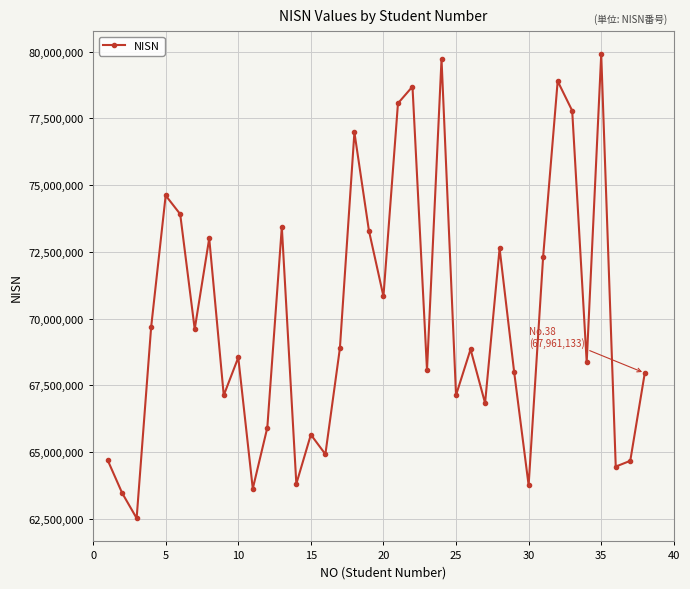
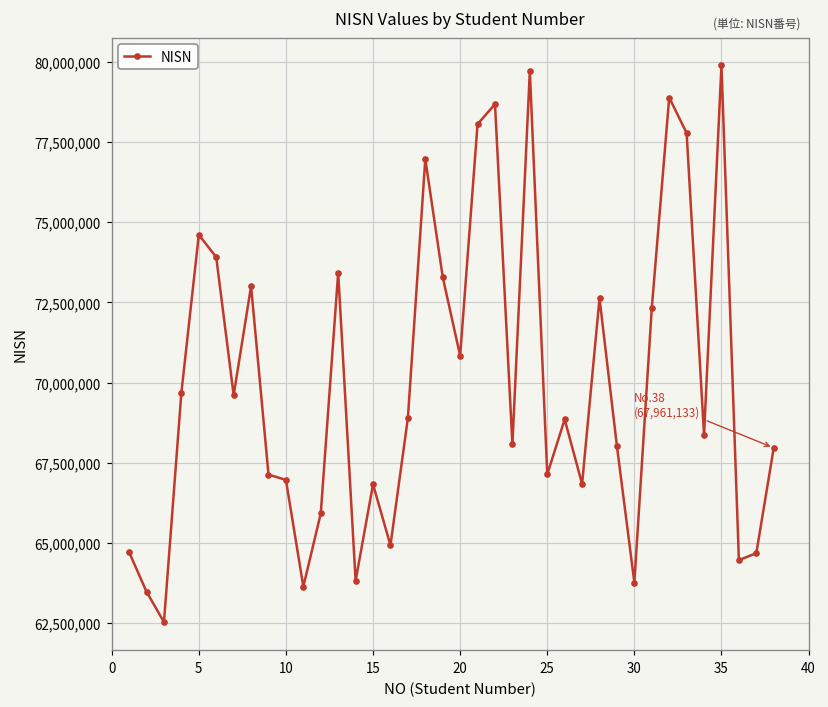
  {
    "5": "74,600,000",
-   "10": "68,500,000",
-   "15": "65,700,000",
+   "10": "67,000,000",
+   "15": "66,800,000",
    "20": "70,800,000",
    "25": "67,100,000",
    "30": "63,800,000",
    "35": "79,900,000"
  }
